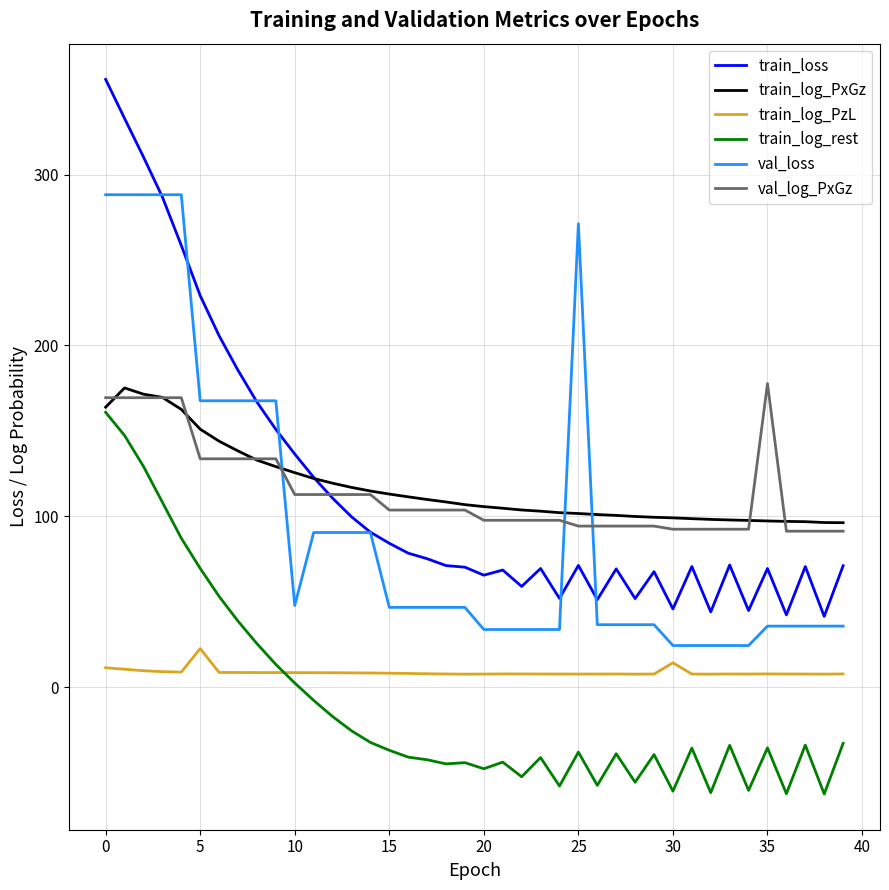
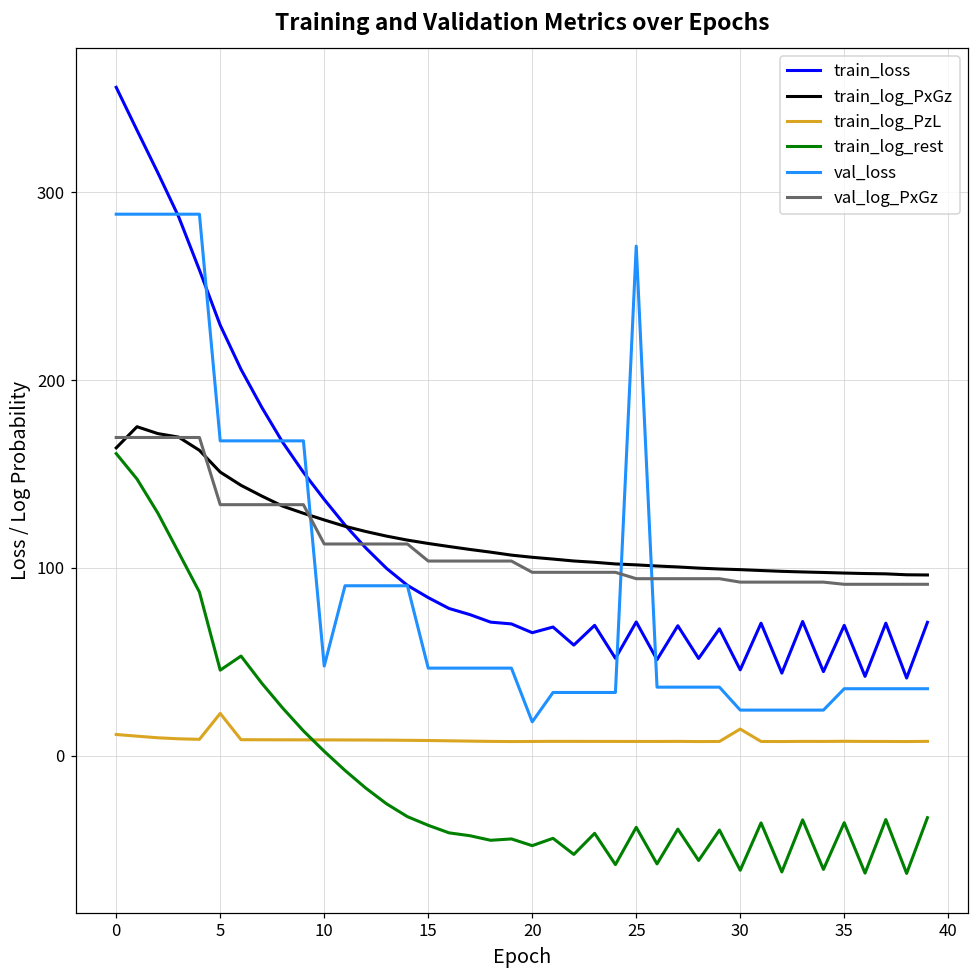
  {
    "train_loss": {
      "0": 356,
      "5": 229,
      "10": 136,
      "15": 84,
      "20": 66,
      "25": 71,
      "30": 46,
      "35": 69
    },
    "train_log_PxGz": {
      "0": 164,
      "5": 151,
      "10": 126,
      "15": 113,
      "20": 106,
      "25": 102,
      "30": 99,
      "35": 97
    },
    "train_log_PzL": {
      "0": 11,
      "5": 23,
      "10": 8,
      "15": 8,
      "20": 8,
      "25": 8,
      "30": 14,
      "35": 8
    },
    "train_log_rest": {
      "0": 161,
-     "5": 69,
+     "5": 46,
      "10": 2,
      "15": -37,
      "20": -48,
      "25": -38,
      "30": -61,
      "35": -36
    },
    "val_loss": {
      "0": 288,
      "5": 168,
      "10": 48,
      "15": 47,
-     "20": 34,
+     "20": 18,
      "25": 271,
      "30": 24,
      "35": 36
    },
    "val_log_PxGz": {
      "0": 169,
      "5": 134,
      "10": 113,
      "15": 104,
      "20": 98,
      "25": 94,
      "30": 92,
-     "35": 178
+     "35": 91
    }
  }
